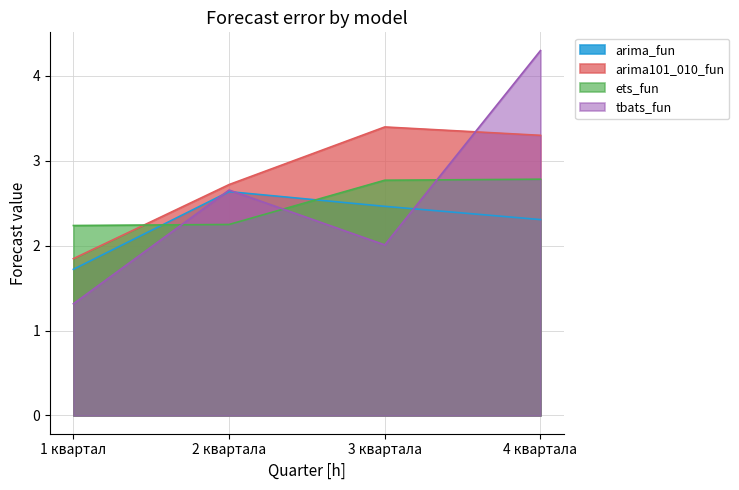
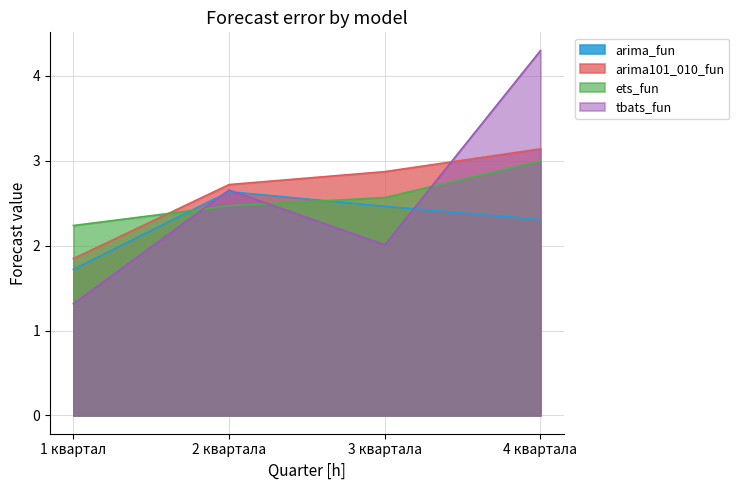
  {
    "arima_fun": {
      "1 квартал": 1.7,
      "3 квартала": 2.5,
      "4 квартала": 2.3
    },
    "arima101_010_fun": {
      "1 квартал": 1.8,
      "2 квартала": 2.7,
-     "3 квартала": 3.4,
-     "4 квартала": 3.3
+     "3 квартала": 2.9,
+     "4 квартала": 3.1
    },
    "ets_fun": {
      "1 квартал": 2.2,
-     "2 квартала": 2.3,
-     "3 квартала": 2.8,
-     "4 квартала": 2.8
+     "2 квартала": 2.5,
+     "3 квартала": 2.6,
+     "4 квартала": 3.0
    },
    "tbats_fun": {
      "1 квартал": 1.3,
      "3 квартала": 2.0,
      "4 квартала": 4.3
    }
  }
